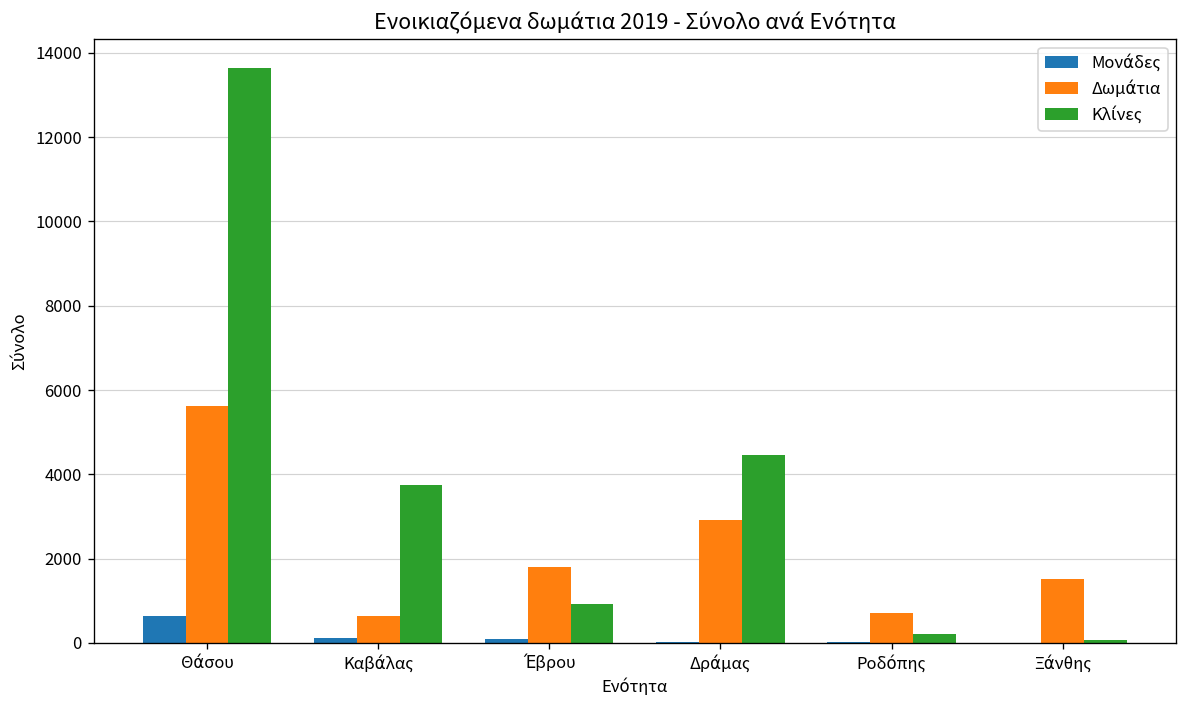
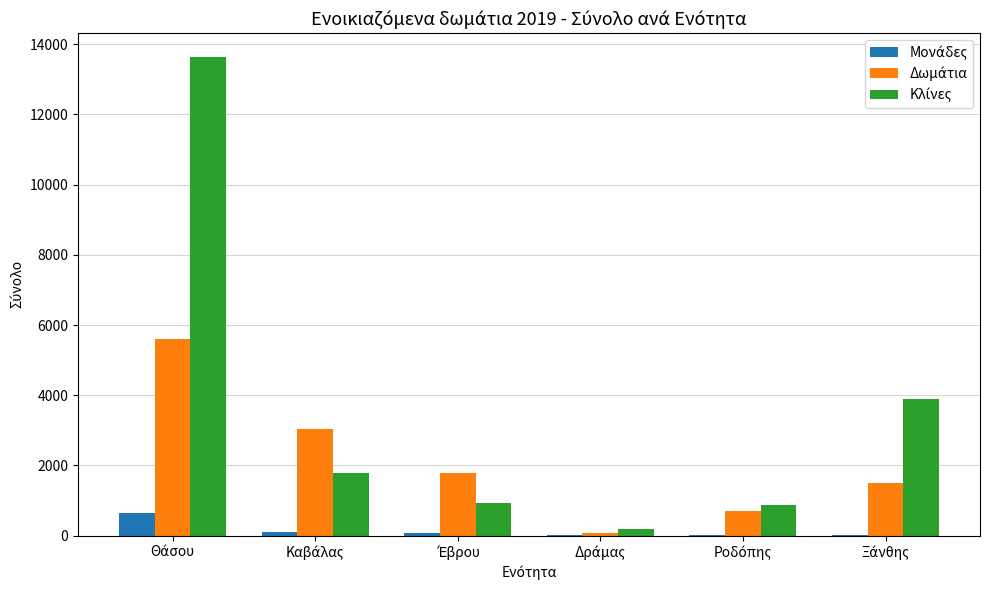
  {
    "Μονάδες": {
      "Θάσου": 600,
      "Καβάλας": 100,
      "Έβρου": 100
    },
    "Δωμάτια": {
      "Θάσου": 5600,
-     "Καβάλας": 600,
+     "Καβάλας": 3000,
      "Έβρου": 1800,
-     "Δράμας": 2900,
+     "Δράμας": 100,
      "Ροδόπης": 700,
      "Ξάνθης": 1500
    },
    "Κλίνες": {
      "Θάσου": 13600,
-     "Καβάλας": 3700,
+     "Καβάλας": 1800,
      "Έβρου": 900,
-     "Δράμας": 4500,
-     "Ροδόπης": 200,
-     "Ξάνθης": 100
+     "Δράμας": 200,
+     "Ροδόπης": 900,
+     "Ξάνθης": 3900
    }
  }
